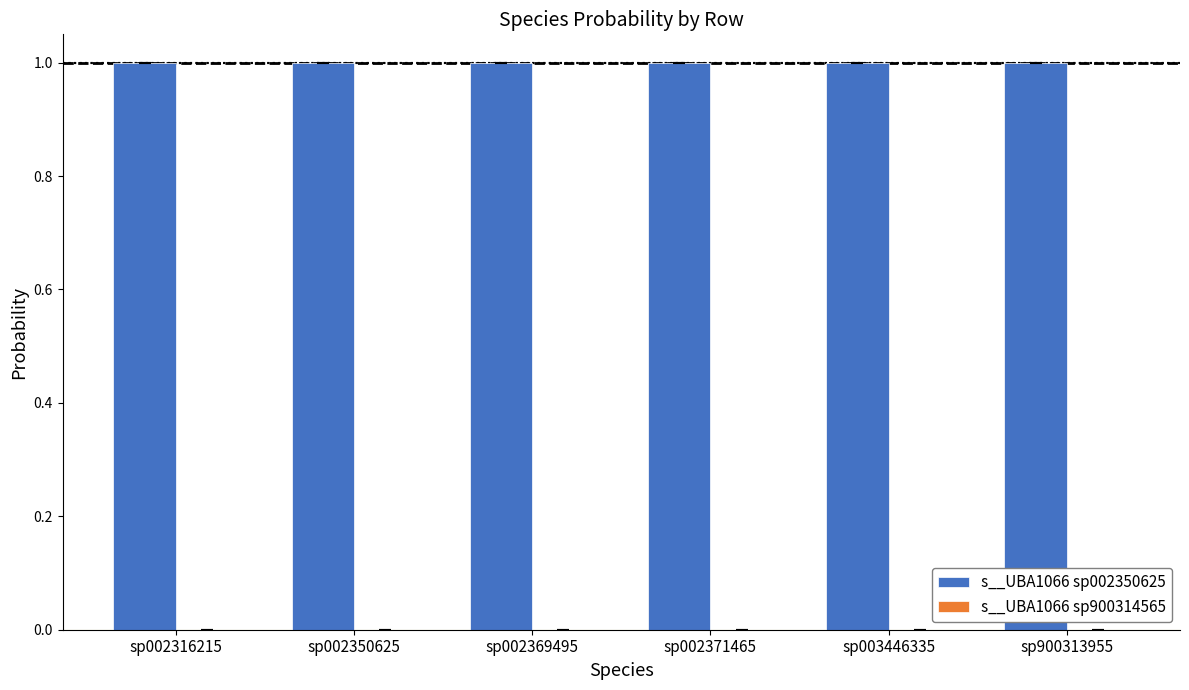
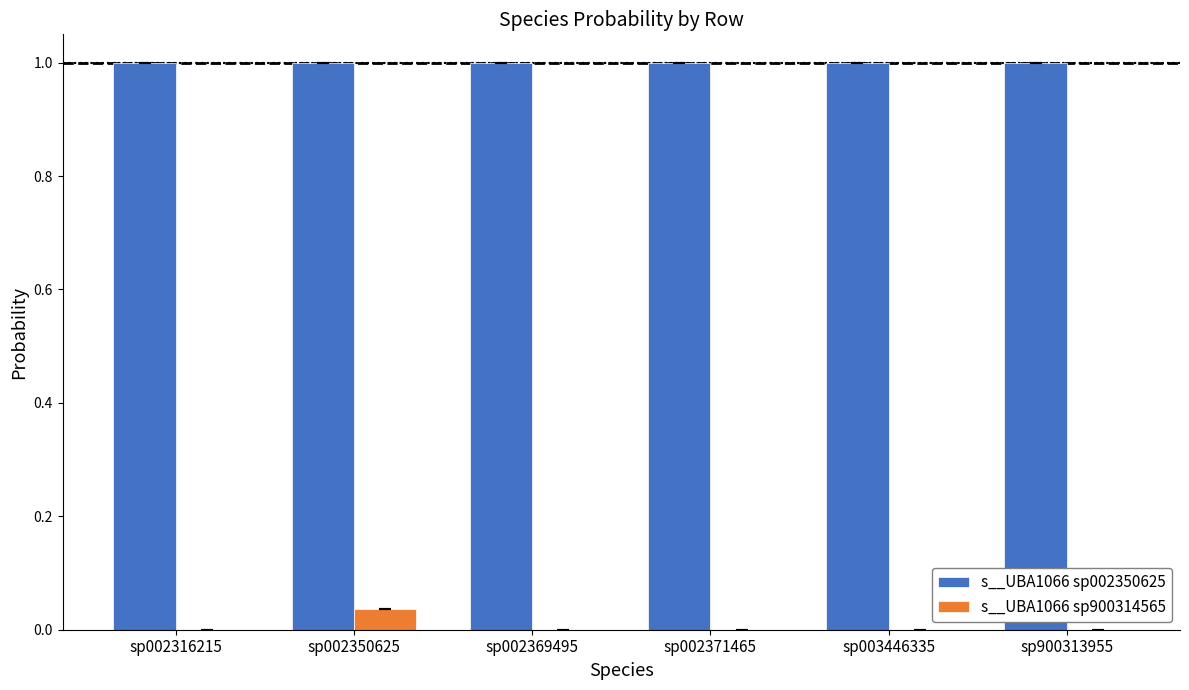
  {
    "s__UBA1066 sp900314565": {
      "sp002316215": 0.00,
-     "sp002350625": 0.00
+     "sp002350625": 0.04
    }
  }
